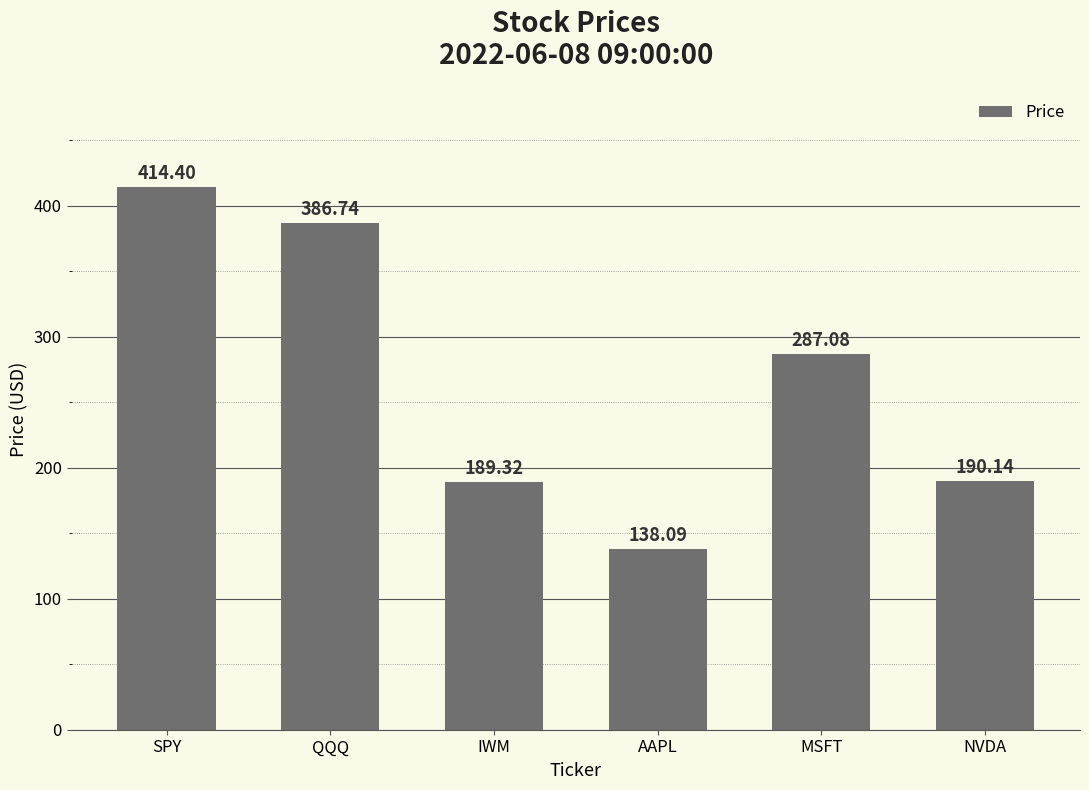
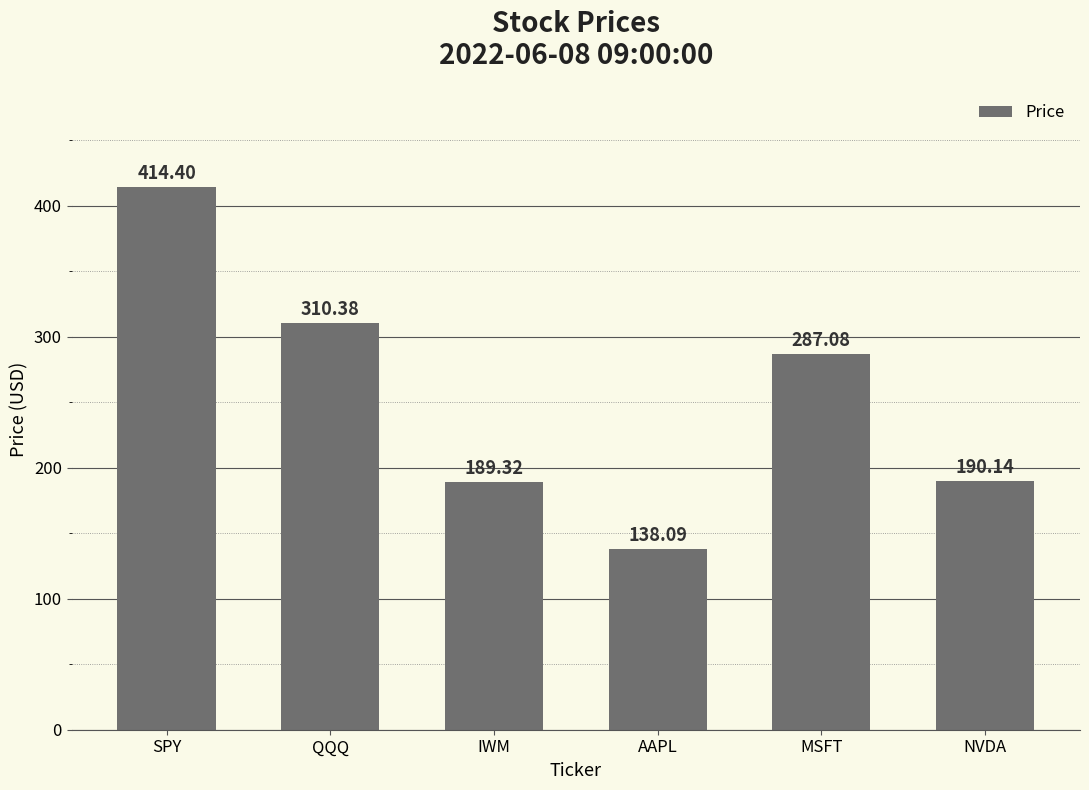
  {
    "SPY": 414.40,
-   "QQQ": 386.74,
+   "QQQ": 310.38,
    "IWM": 189.32,
    "AAPL": 138.09,
    "MSFT": 287.08,
    "NVDA": 190.14
  }
